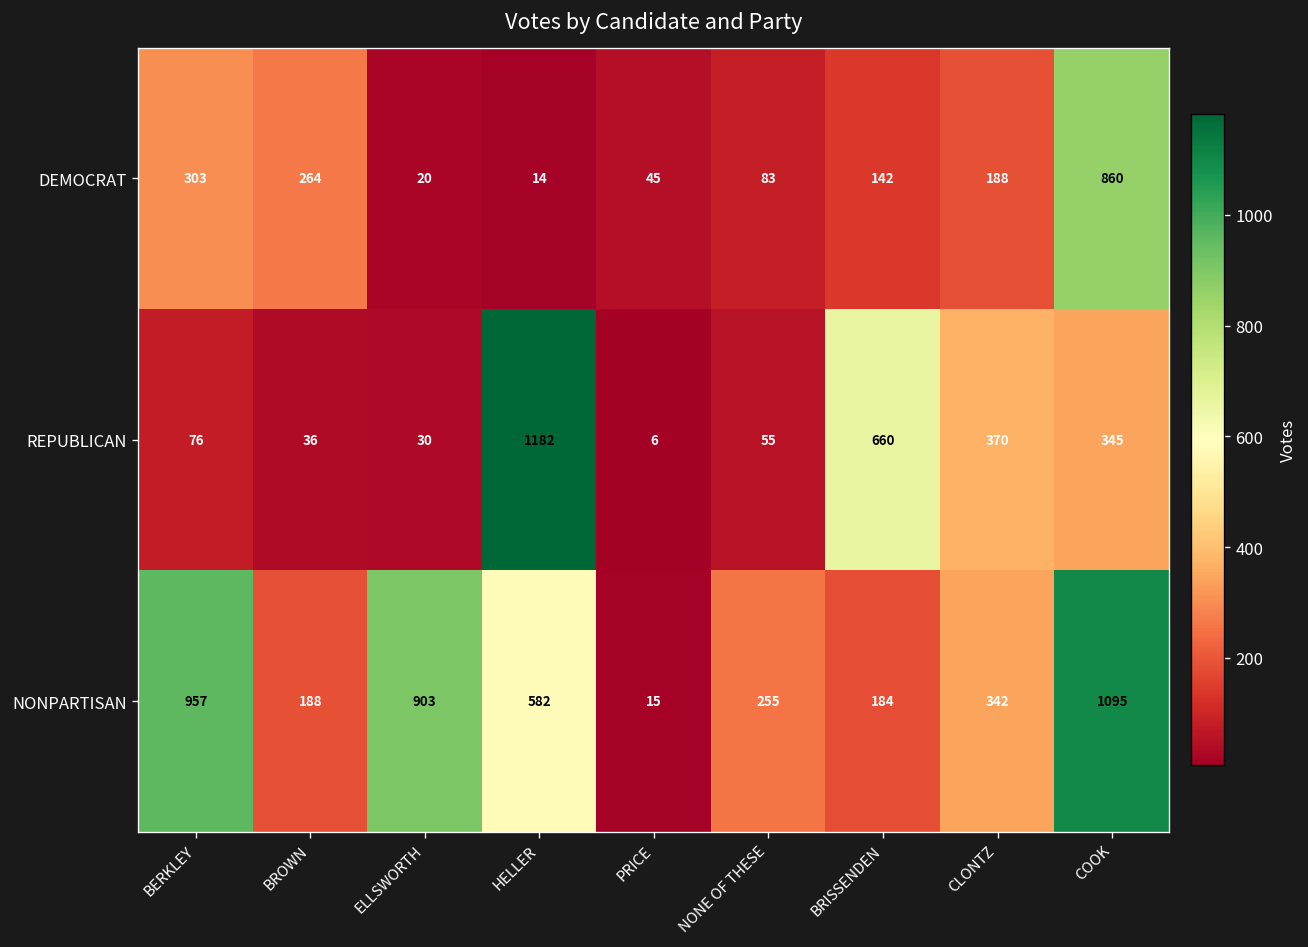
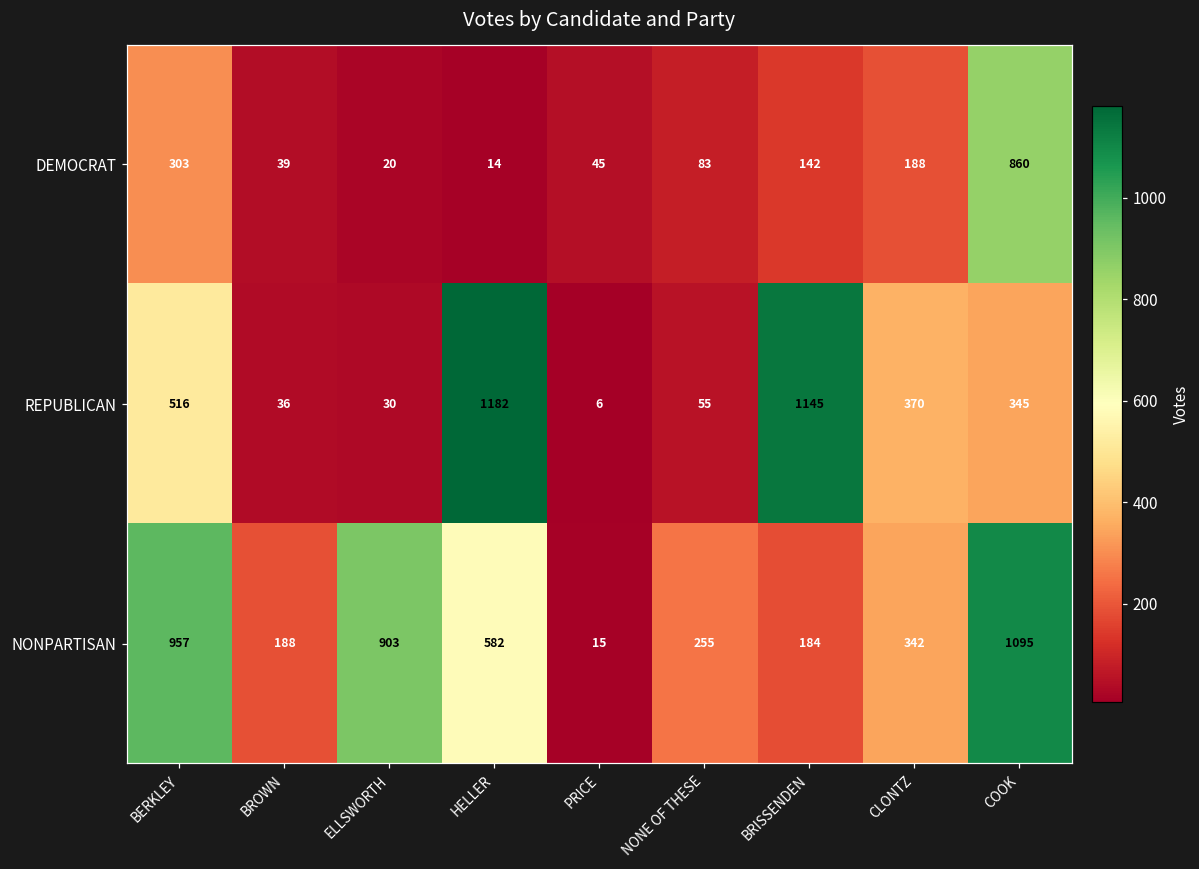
  {
    "DEMOCRAT": {
      "BERKLEY": 303,
-     "BROWN": 264,
+     "BROWN": 39,
      "ELLSWORTH": 20,
      "HELLER": 14,
      "PRICE": 45,
      "NONE OF THESE": 83,
      "BRISSENDEN": 142,
      "CLONTZ": 188,
      "COOK": 860
    },
    "REPUBLICAN": {
-     "BERKLEY": 76,
+     "BERKLEY": 516,
      "BROWN": 36,
      "ELLSWORTH": 30,
      "HELLER": 1182,
      "PRICE": 6,
      "NONE OF THESE": 55,
-     "BRISSENDEN": 660,
+     "BRISSENDEN": 1145,
      "CLONTZ": 370,
      "COOK": 345
    },
    "NONPARTISAN": {
      "BERKLEY": 957,
      "BROWN": 188,
      "ELLSWORTH": 903,
      "HELLER": 582,
      "PRICE": 15,
      "NONE OF THESE": 255,
      "BRISSENDEN": 184,
      "CLONTZ": 342,
      "COOK": 1095
    }
  }
